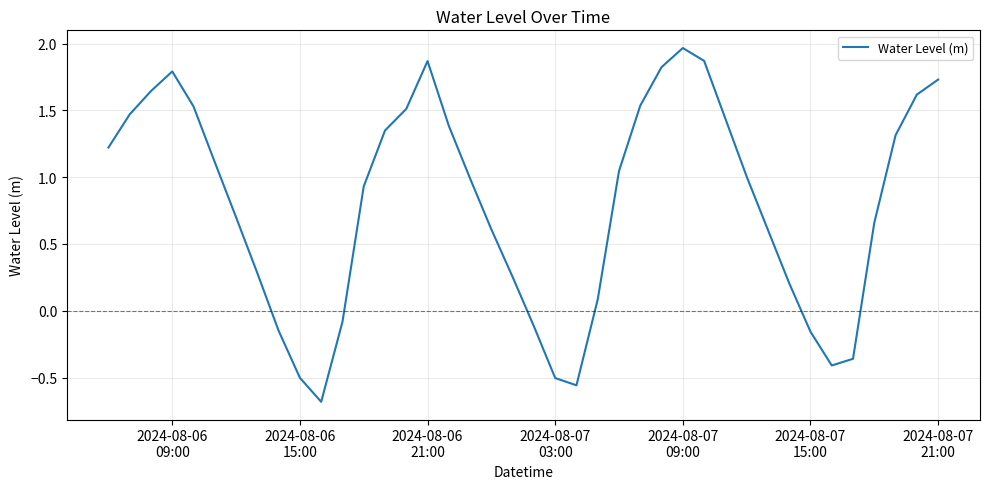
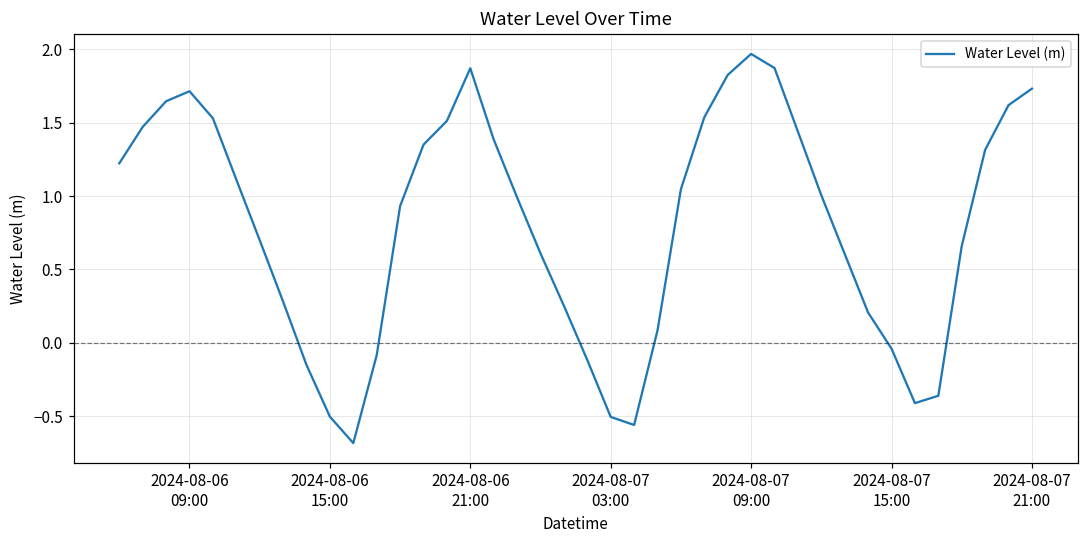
  {
-   "2024-08-06 09:00": 1.79,
+   "2024-08-06 09:00": 1.71,
    "2024-08-06 15:00": -0.50,
    "2024-08-06 21:00": 1.87,
    "2024-08-07 03:00": -0.50,
    "2024-08-07 09:00": 1.97,
-   "2024-08-07 15:00": -0.16,
+   "2024-08-07 15:00": -0.04,
    "2024-08-07 21:00": 1.73
  }
